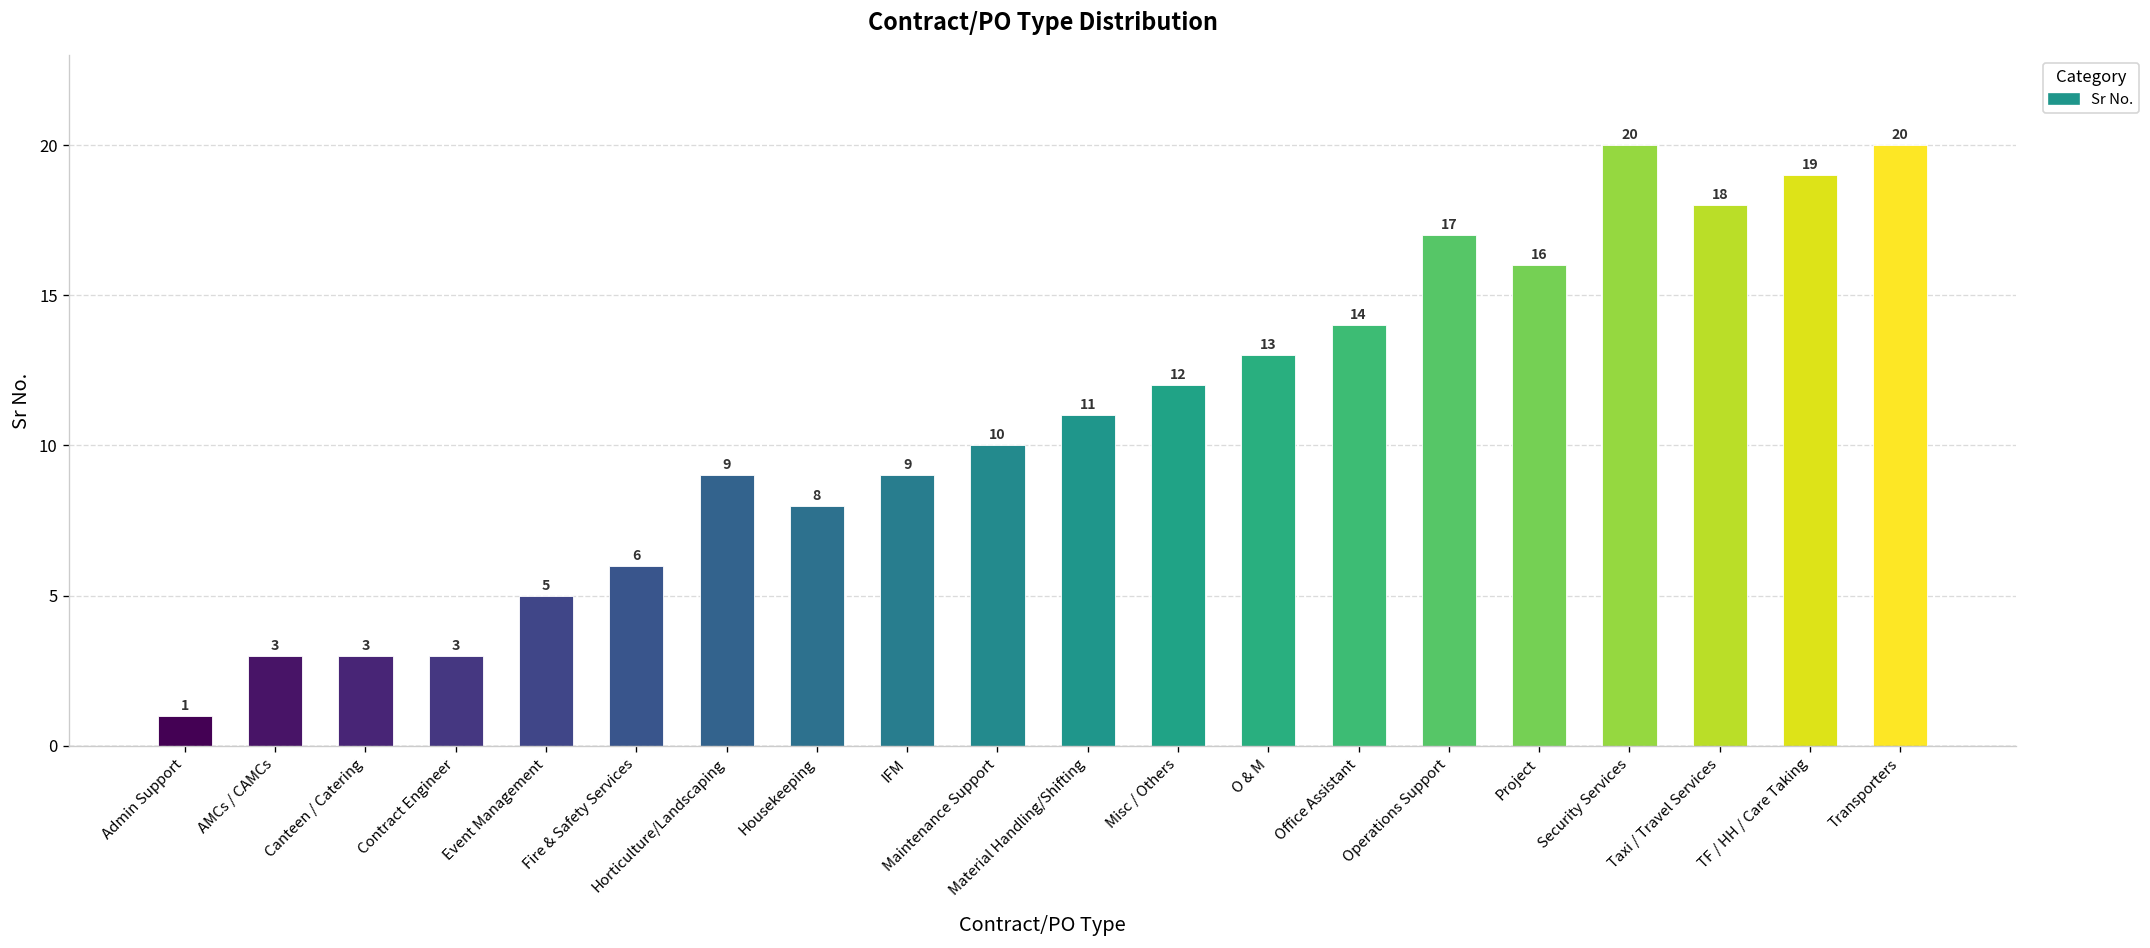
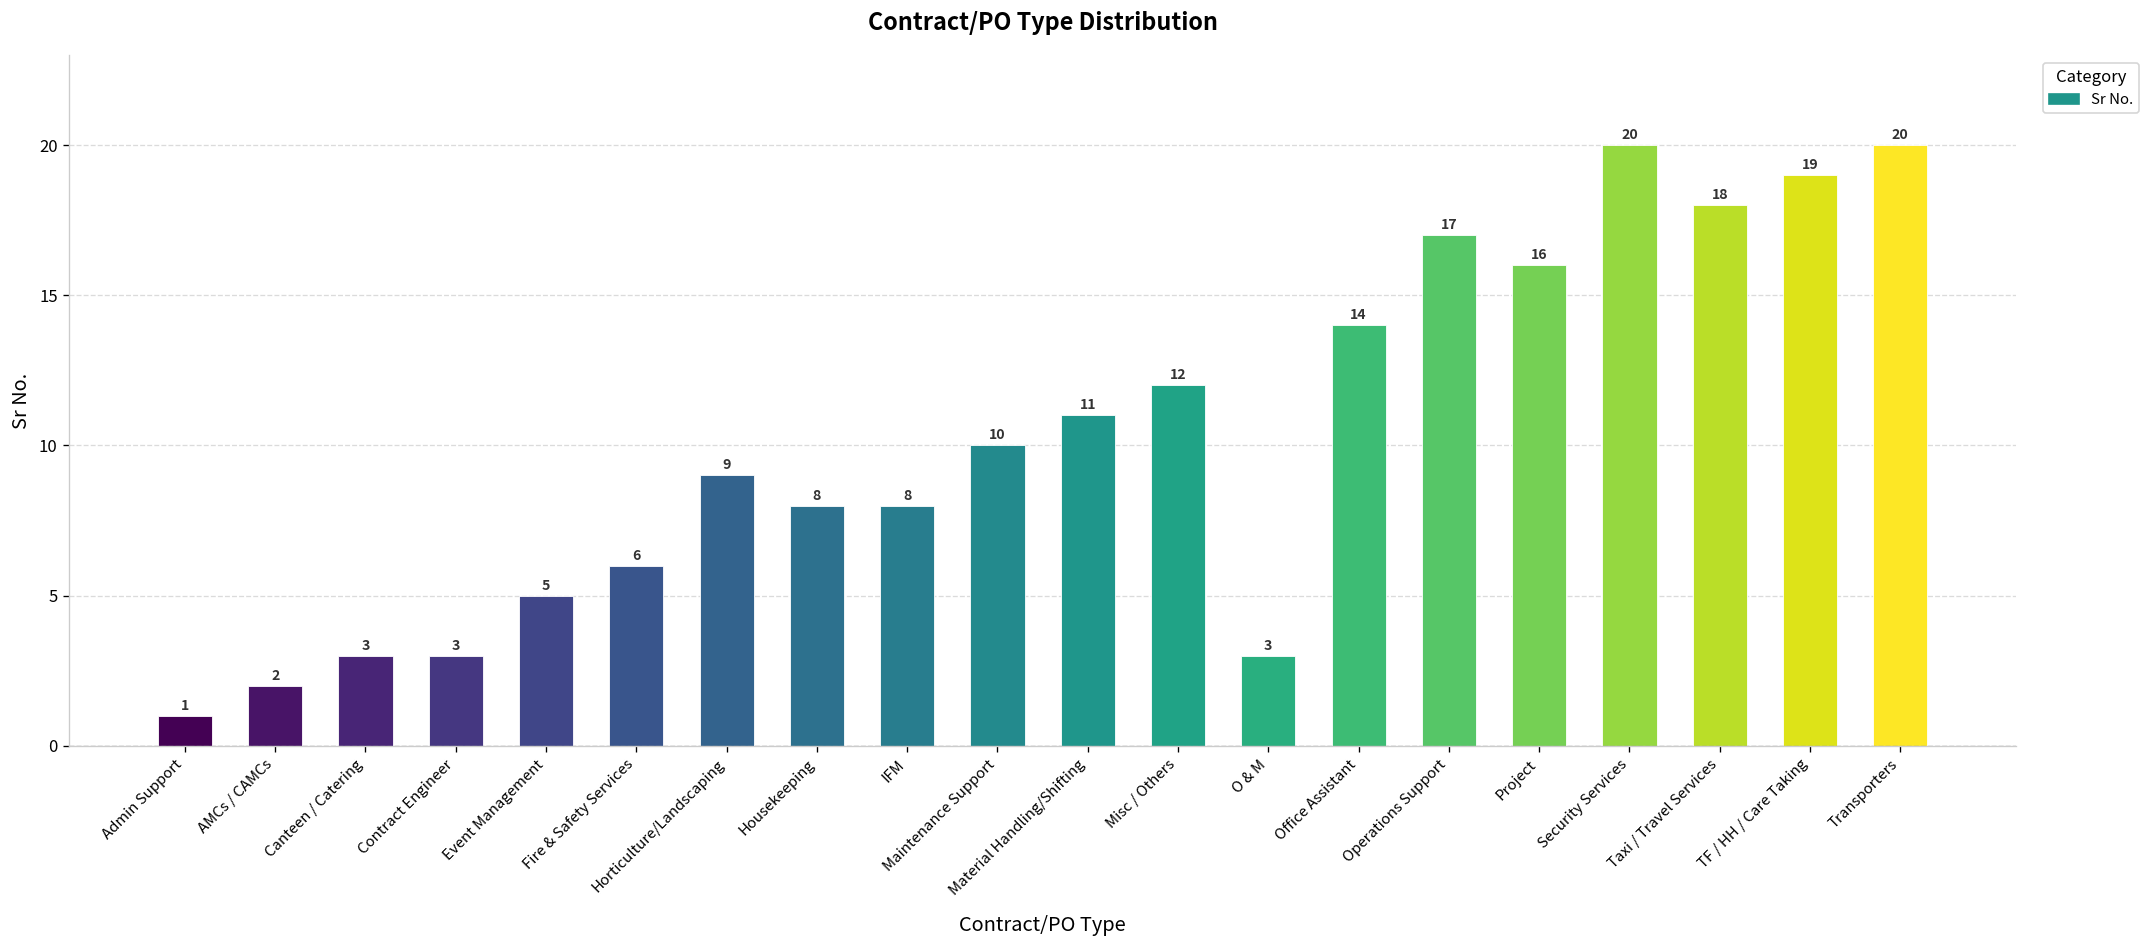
  {
    "Admin Support": 1,
-   "AMCs / CAMCs": 3,
+   "AMCs / CAMCs": 2,
    "Canteen / Catering": 3,
    "Contract Engineer": 3,
    "Event Management": 5,
    "Fire & Safety Services": 6,
    "Horticulture/Landscaping": 9,
    "Housekeeping": 8,
-   "IFM": 9,
+   "IFM": 8,
    "Maintenance Support": 10,
    "Material Handling/Shifting": 11,
    "Misc / Others": 12,
-   "O & M": 13,
+   "O & M": 3,
    "Office Assistant": 14,
    "Operations Support": 17,
    "Project": 16,
    "Security Services": 20,
    "Taxi / Travel Services": 18,
    "TF / HH / Care Taking": 19,
    "Transporters": 20
  }
